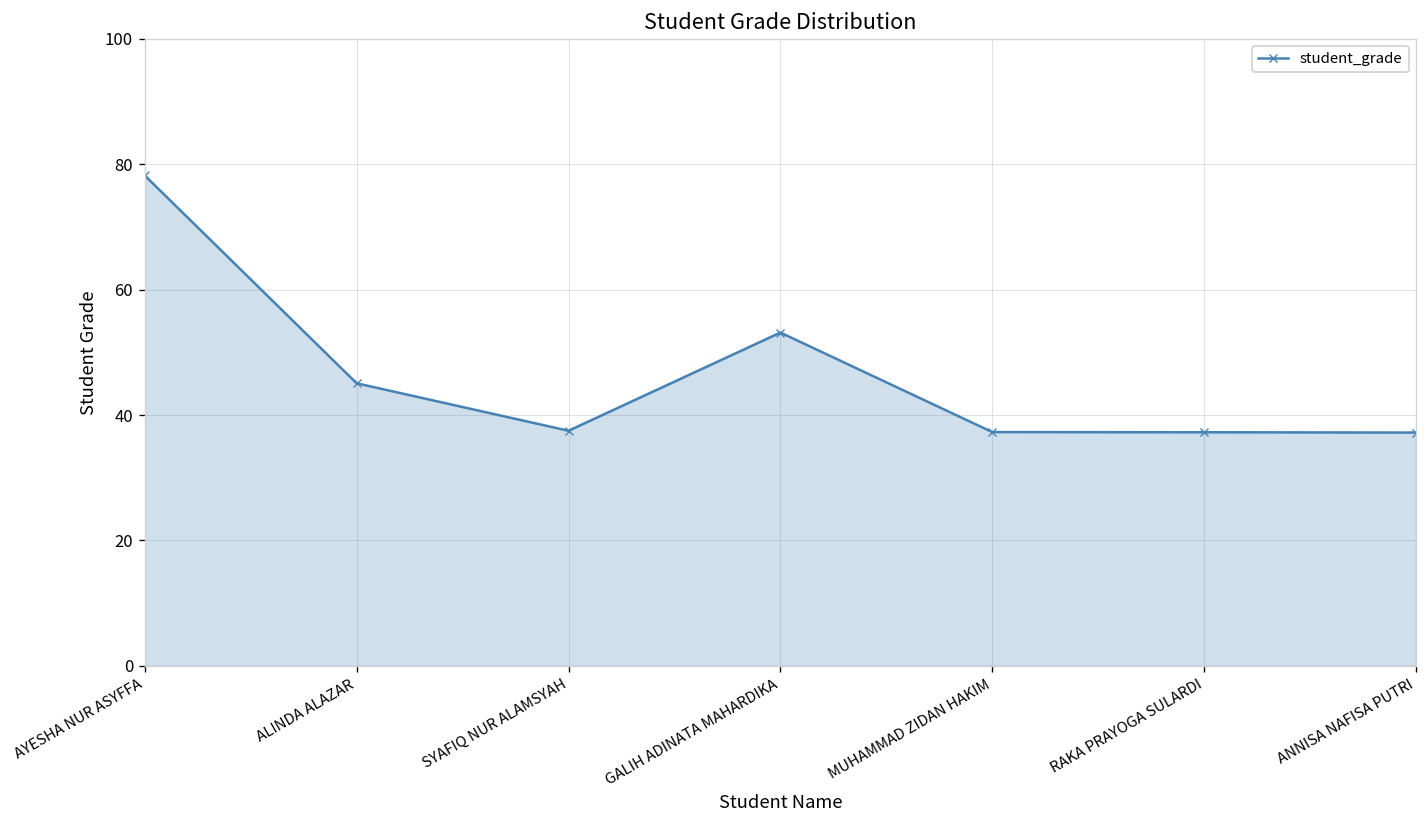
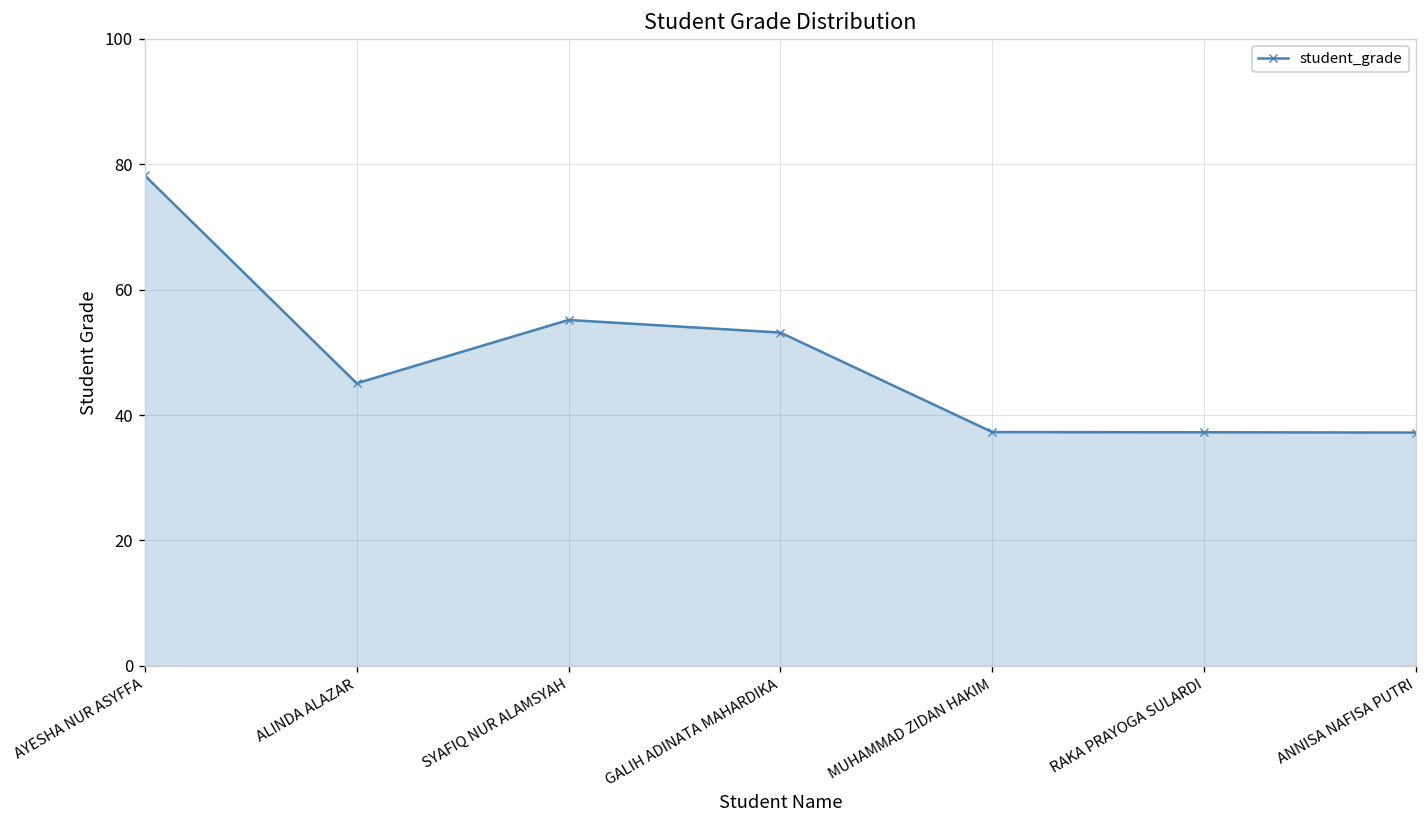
  {
    "AYESHA NUR ASYFFA": 78,
    "ALINDA ALAZAR": 45,
-   "SYAFIQ NUR ALAMSYAH": 37,
+   "SYAFIQ NUR ALAMSYAH": 55,
    "GALIH ADINATA MAHARDIKA": 53,
    "MUHAMMAD ZIDAN HAKIM": 37,
    "RAKA PRAYOGA SULARDI": 37,
    "ANNISA NAFISA PUTRI": 37
  }
